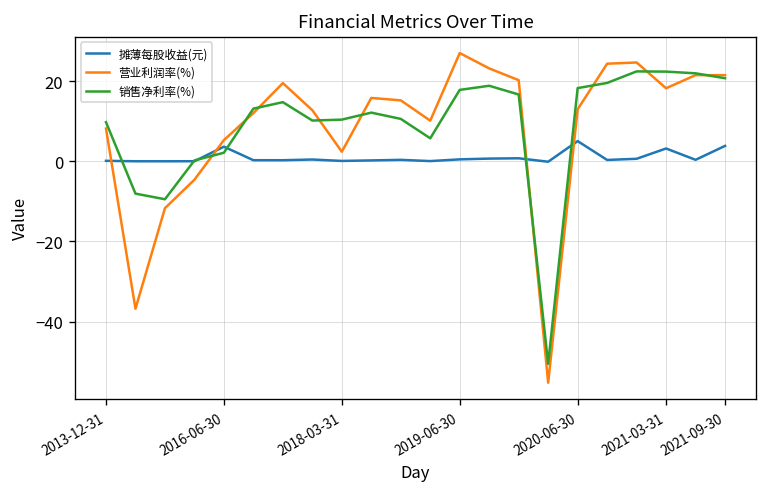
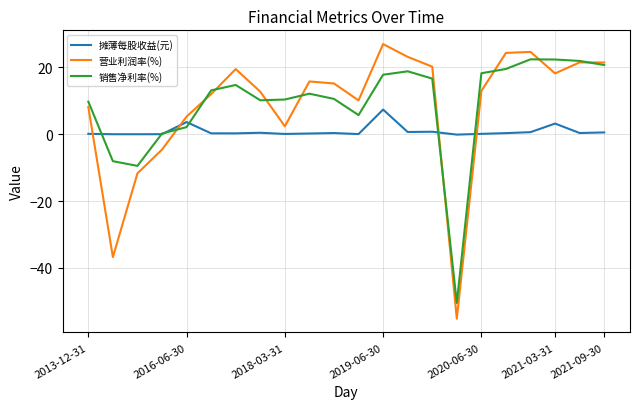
  {
    "摊薄每股收益(元)": {
      "2013-12-31": 0,
      "2016-06-30": 4,
      "2018-03-31": 0,
-     "2019-06-30": 0,
-     "2020-06-30": 5,
+     "2019-06-30": 7,
+     "2020-06-30": 0,
      "2021-03-31": 3,
-     "2021-09-30": 4
+     "2021-09-30": 1
    },
    "营业利润率(%)": {
      "2013-12-31": 8,
      "2016-06-30": 5,
      "2018-03-31": 2,
      "2019-06-30": 27,
      "2020-06-30": 13,
      "2021-03-31": 18
    },
    "销售净利率(%)": {
      "2013-12-31": 10,
      "2016-06-30": 2,
      "2018-03-31": 10,
      "2019-06-30": 18,
      "2020-06-30": 18,
      "2021-03-31": 22
    }
  }
